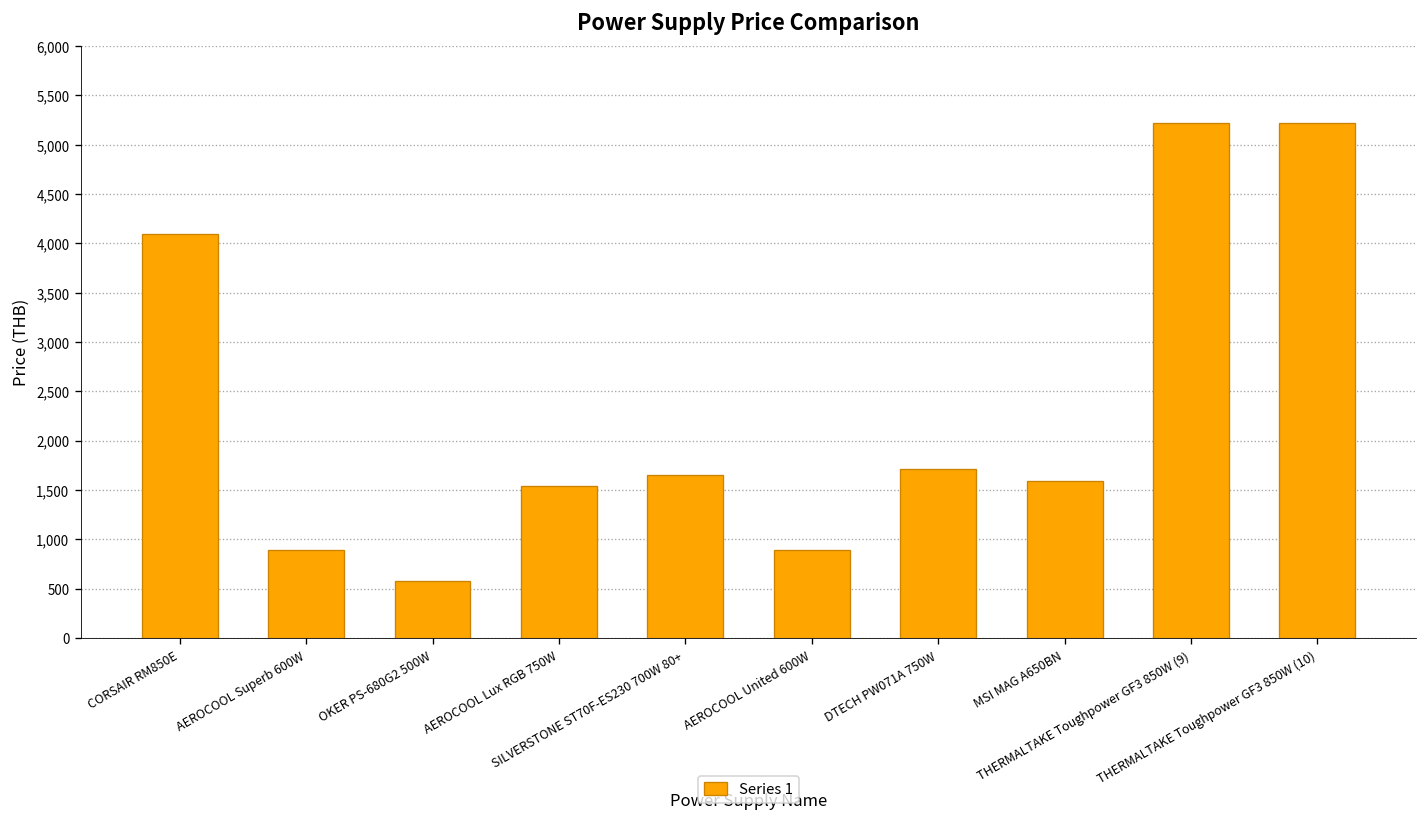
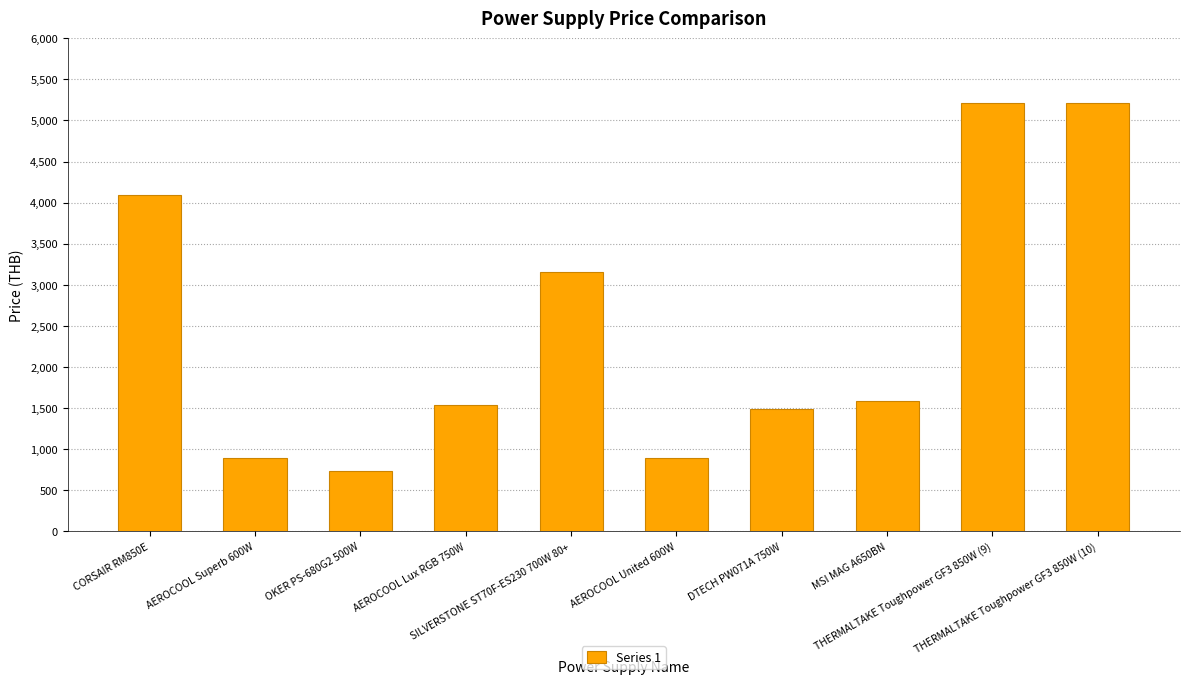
  {
    "CORSAIR RM850E": "4,100",
    "AEROCOOL Superb 600W": "900",
-   "OKER PS-680G2 500W": "600",
+   "OKER PS-680G2 500W": "700",
    "AEROCOOL Lux RGB 750W": "1,500",
-   "SILVERSTONE ST70F-ES230 700W 80+": "1,700",
+   "SILVERSTONE ST70F-ES230 700W 80+": "3,200",
    "AEROCOOL United 600W": "900",
-   "DTECH PW071A 750W": "1,700",
+   "DTECH PW071A 750W": "1,500",
    "MSI MAG A650BN": "1,600",
    "THERMALTAKE Toughpower GF3 850W (9)": "5,200",
    "THERMALTAKE Toughpower GF3 850W (10)": "5,200"
  }
